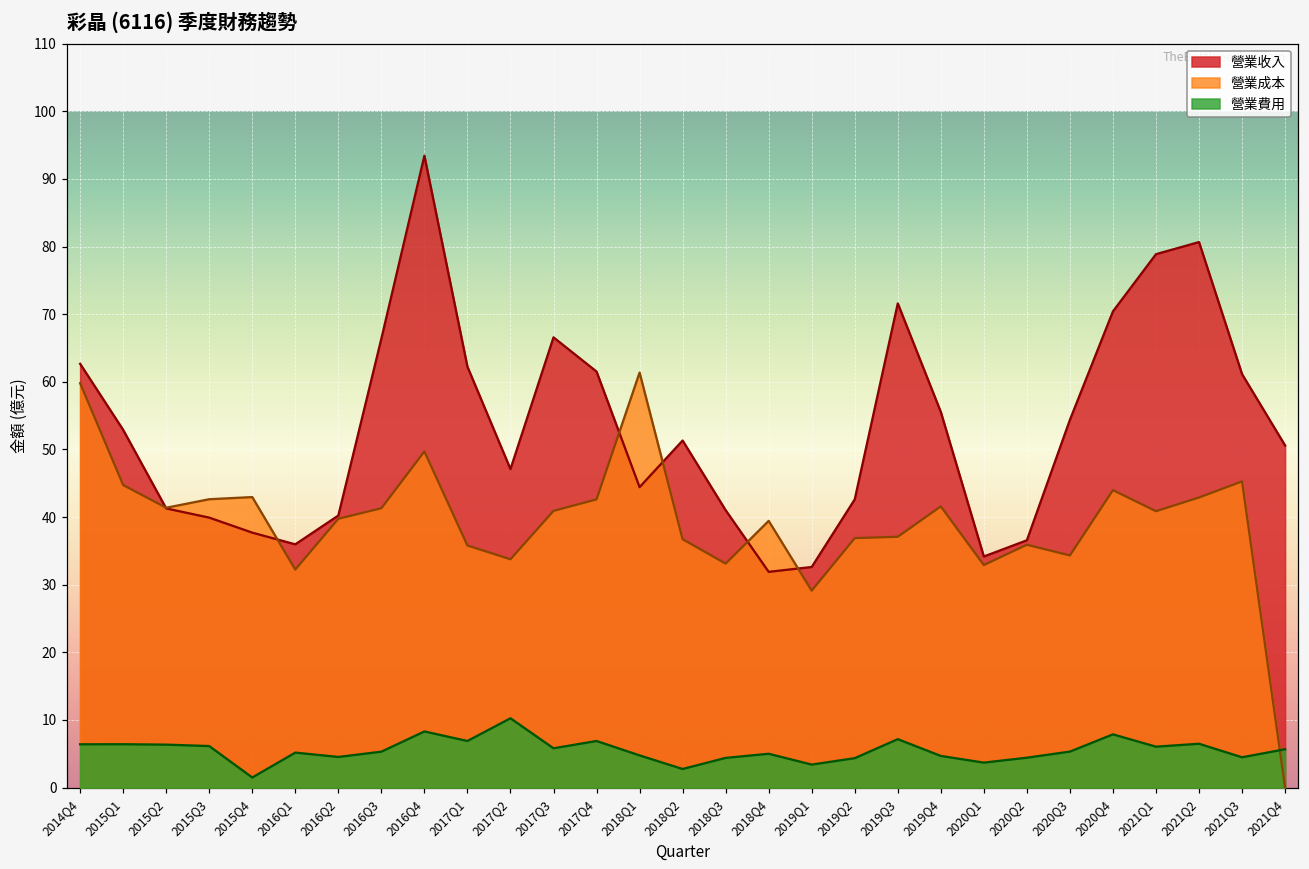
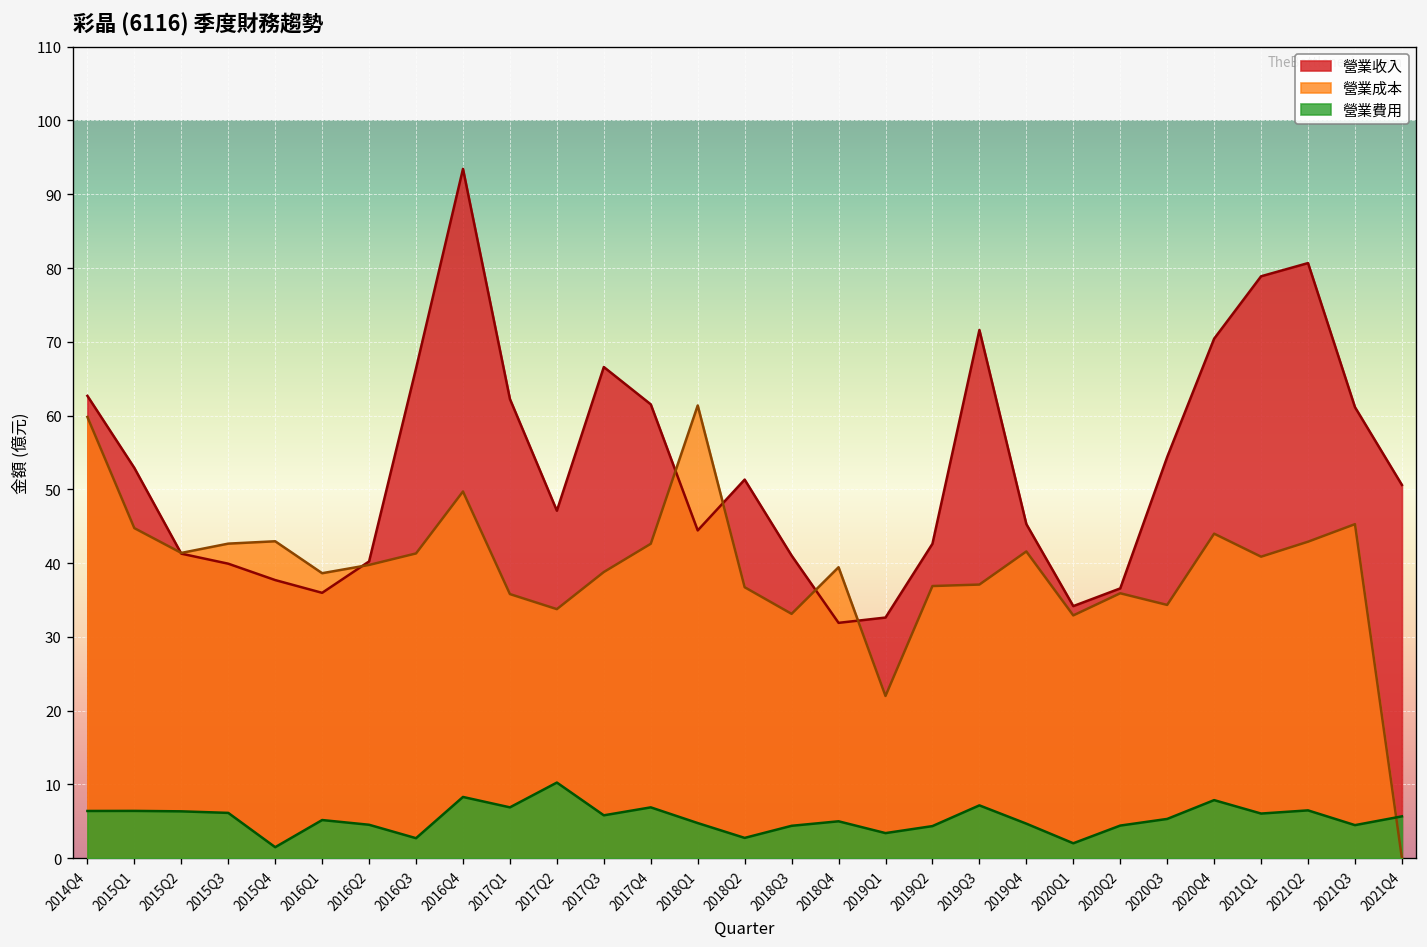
  {
    "營業收入": {
      "2014Q4": 63,
      "2015Q1": 53,
      "2015Q3": 40,
      "2015Q4": 38,
      "2016Q1": 36,
      "2016Q2": 40,
      "2016Q3": 66,
      "2016Q4": 93,
      "2017Q1": 62,
      "2017Q2": 47,
      "2017Q3": 67,
      "2017Q4": 62,
      "2018Q1": 44,
      "2018Q2": 51,
      "2018Q3": 41,
      "2018Q4": 32,
      "2019Q1": 33,
      "2019Q2": 43,
      "2019Q3": 72,
-     "2019Q4": 56,
+     "2019Q4": 45,
      "2020Q1": 34,
      "2020Q2": 37,
      "2020Q3": 54,
      "2020Q4": 70,
      "2021Q1": 79,
      "2021Q2": 81,
      "2021Q3": 61,
      "2021Q4": 51
    },
    "營業成本": {
      "2014Q4": 60,
      "2015Q1": 45,
      "2015Q3": 43,
      "2015Q4": 43,
-     "2016Q1": 32,
+     "2016Q1": 39,
      "2016Q2": 40,
      "2016Q3": 41,
      "2016Q4": 50,
      "2017Q1": 36,
      "2017Q2": 34,
-     "2017Q3": 41,
+     "2017Q3": 39,
      "2017Q4": 43,
      "2018Q1": 61,
      "2018Q2": 37,
      "2018Q3": 33,
      "2018Q4": 39,
-     "2019Q1": 29,
+     "2019Q1": 22,
      "2019Q2": 37,
      "2019Q3": 37,
      "2019Q4": 42,
      "2020Q1": 33,
      "2020Q2": 36,
      "2020Q3": 34,
      "2020Q4": 44,
      "2021Q1": 41,
      "2021Q2": 43,
      "2021Q3": 45,
      "2021Q4": 0
    },
    "營業費用": {
      "2014Q4": 6,
      "2015Q1": 6,
      "2015Q2": 6,
      "2015Q3": 6,
      "2015Q4": 1,
      "2016Q1": 5,
      "2016Q2": 5,
-     "2016Q3": 5,
+     "2016Q3": 3,
      "2016Q4": 8,
      "2017Q1": 7,
      "2017Q2": 10,
      "2017Q3": 6,
      "2017Q4": 7,
      "2018Q1": 5,
      "2018Q2": 3,
      "2018Q3": 4,
      "2018Q4": 5,
      "2019Q1": 3,
      "2019Q2": 4,
      "2019Q3": 7,
      "2019Q4": 5,
-     "2020Q1": 4,
+     "2020Q1": 2,
      "2020Q2": 4,
      "2020Q3": 5,
      "2020Q4": 8,
      "2021Q1": 6,
      "2021Q2": 6,
      "2021Q3": 4,
      "2021Q4": 6
    }
  }
